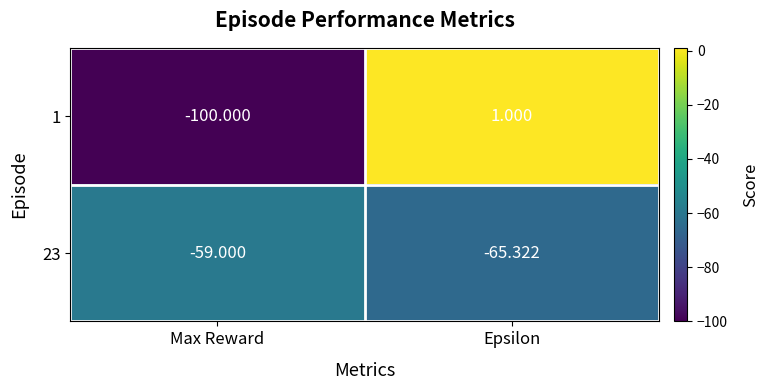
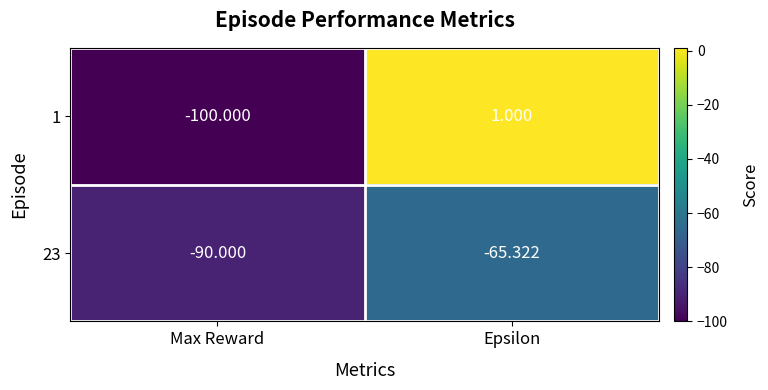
  {
    "1": {
      "Max Reward": -100.000,
      "Epsilon": 1.000
    },
    "23": {
-     "Max Reward": -59.000,
+     "Max Reward": -90.000,
      "Epsilon": -65.322
    }
  }
